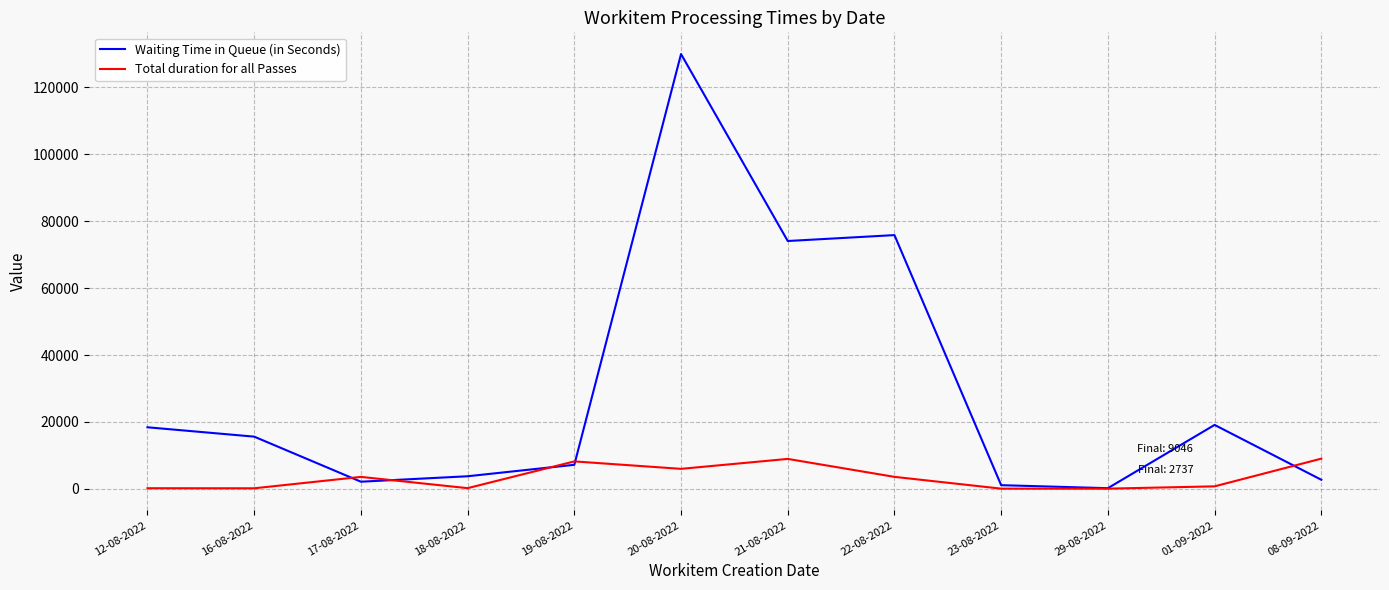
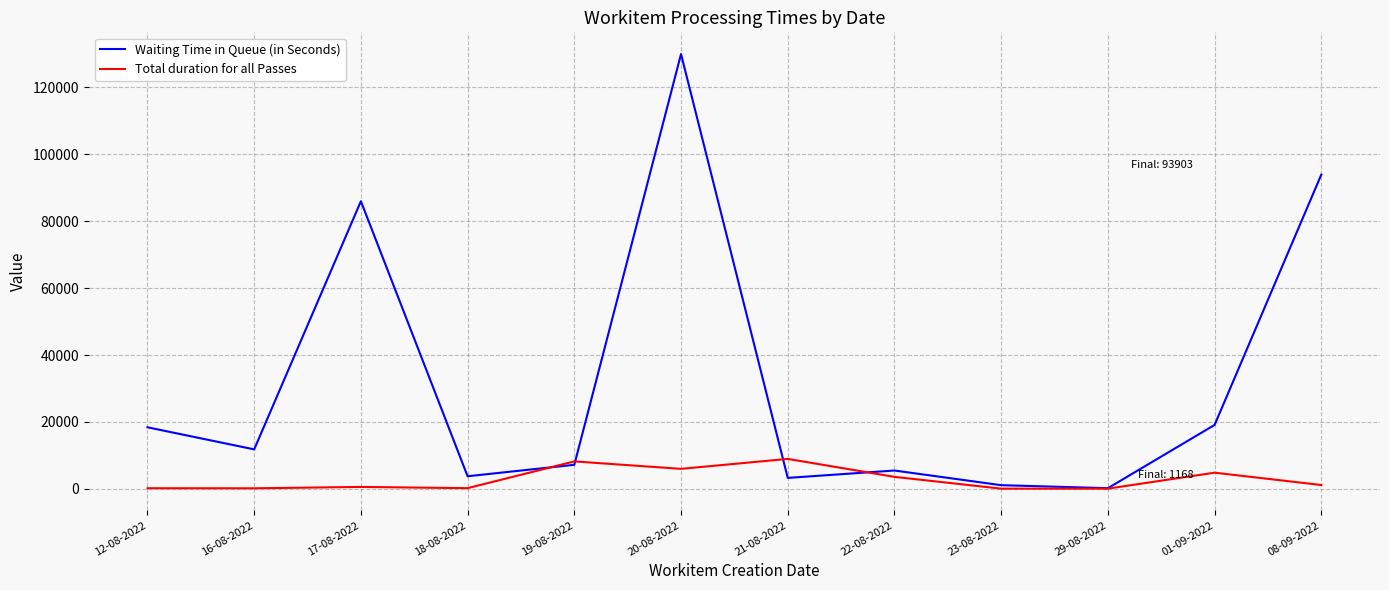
  {
    "Waiting Time in Queue (in Seconds)": {
-     "16-08-2022": 16000,
-     "17-08-2022": 2000,
-     "21-08-2022": 74000,
-     "22-08-2022": 76000,
-     "08-09-2022": 2737
+     "16-08-2022": 12000,
+     "17-08-2022": 86000,
+     "21-08-2022": 3000,
+     "22-08-2022": 6000,
+     "08-09-2022": 93903
    },
    "Total duration for all Passes": {
-     "17-08-2022": 4000,
-     "01-09-2022": 1000,
-     "08-09-2022": 9046
+     "17-08-2022": 1000,
+     "01-09-2022": 5000,
+     "08-09-2022": 1168
    }
  }
